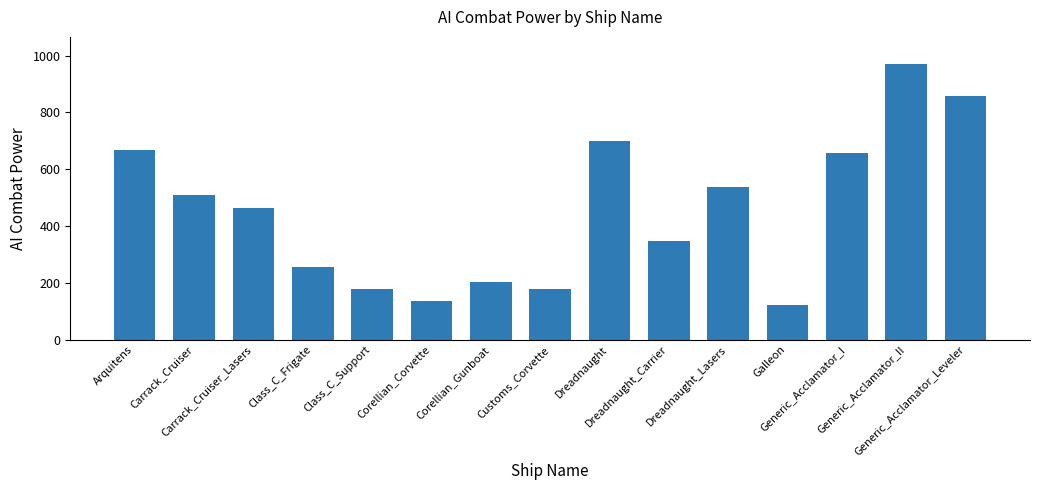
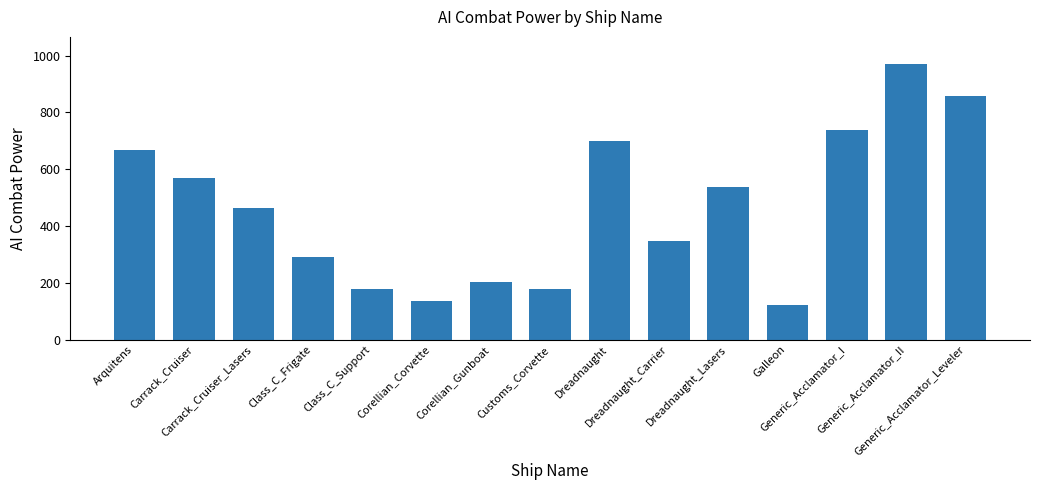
  {
    "Arquitens": 670,
-   "Carrack_Cruiser": 510,
+   "Carrack_Cruiser": 570,
    "Carrack_Cruiser_Lasers": 460,
-   "Class_C_Frigate": 260,
+   "Class_C_Frigate": 290,
    "Class_C_Support": 180,
    "Corellian_Corvette": 130,
    "Corellian_Gunboat": 200,
    "Customs_Corvette": 180,
    "Dreadnaught": 700,
    "Dreadnaught_Carrier": 350,
    "Dreadnaught_Lasers": 540,
    "Galleon": 120,
-   "Generic_Acclamator_I": 660,
+   "Generic_Acclamator_I": 740,
    "Generic_Acclamator_II": 970,
    "Generic_Acclamator_Leveler": 860
  }
